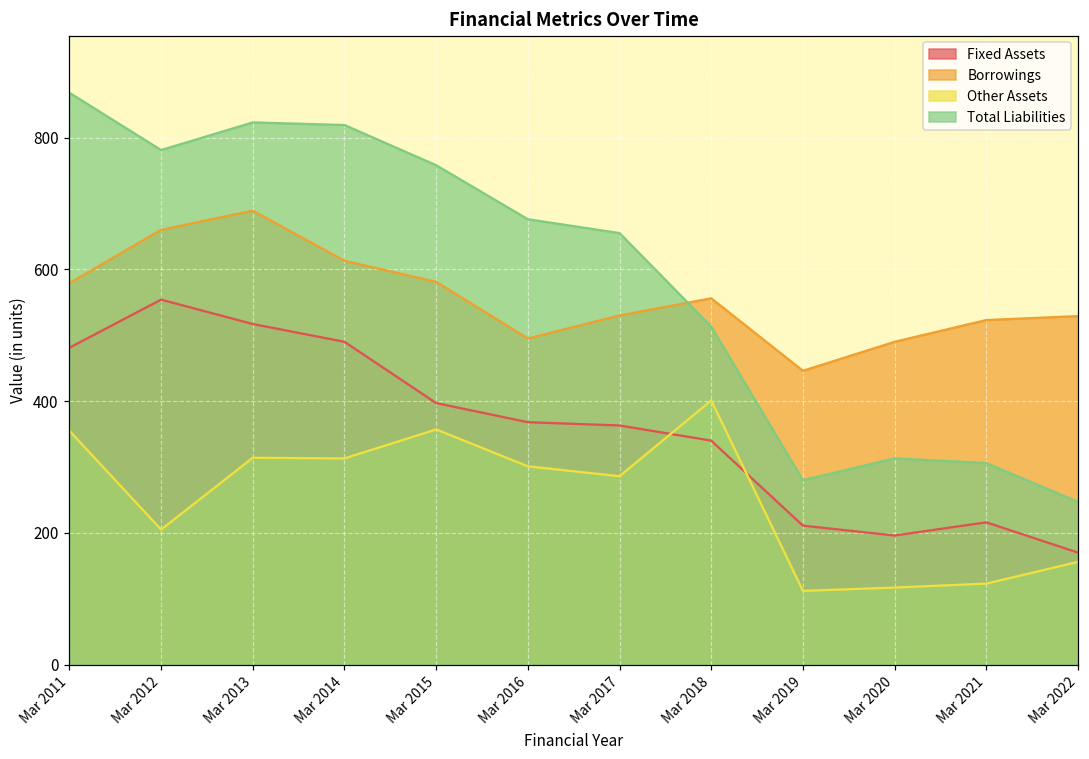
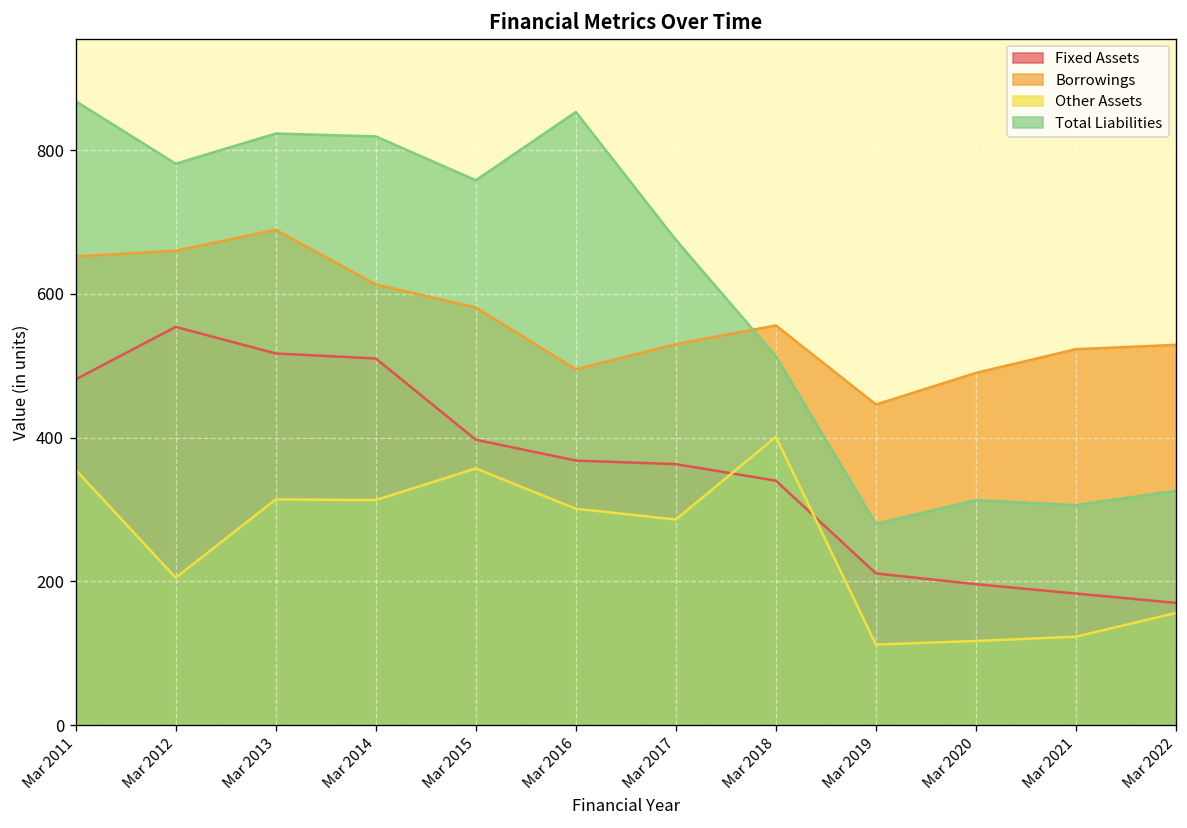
  {
    "Fixed Assets": {
      "Mar 2011": 480,
      "Mar 2012": 550,
      "Mar 2013": 520,
-     "Mar 2014": 490,
+     "Mar 2014": 510,
      "Mar 2015": 400,
      "Mar 2016": 370,
      "Mar 2017": 360,
      "Mar 2018": 340,
      "Mar 2019": 210,
      "Mar 2020": 200,
-     "Mar 2021": 220,
+     "Mar 2021": 180,
      "Mar 2022": 170
    },
    "Borrowings": {
-     "Mar 2011": 580,
+     "Mar 2011": 650,
      "Mar 2012": 660,
      "Mar 2013": 690,
      "Mar 2014": 610,
      "Mar 2015": 580,
      "Mar 2016": 500,
      "Mar 2017": 530,
      "Mar 2018": 560,
      "Mar 2019": 450,
      "Mar 2020": 490,
      "Mar 2021": 520,
      "Mar 2022": 530
    },
    "Other Assets": {
      "Mar 2011": 360,
      "Mar 2012": 210,
      "Mar 2013": 310,
      "Mar 2014": 310,
      "Mar 2015": 360,
      "Mar 2016": 300,
      "Mar 2017": 290,
      "Mar 2018": 400,
      "Mar 2019": 110,
      "Mar 2020": 120,
      "Mar 2021": 120,
      "Mar 2022": 160
    },
    "Total Liabilities": {
      "Mar 2011": 870,
      "Mar 2012": 780,
      "Mar 2013": 820,
      "Mar 2014": 820,
      "Mar 2015": 760,
-     "Mar 2016": 680,
-     "Mar 2017": 660,
+     "Mar 2016": 850,
+     "Mar 2017": 680,
      "Mar 2018": 510,
      "Mar 2019": 280,
      "Mar 2020": 310,
      "Mar 2021": 310,
-     "Mar 2022": 250
+     "Mar 2022": 330
    }
  }
